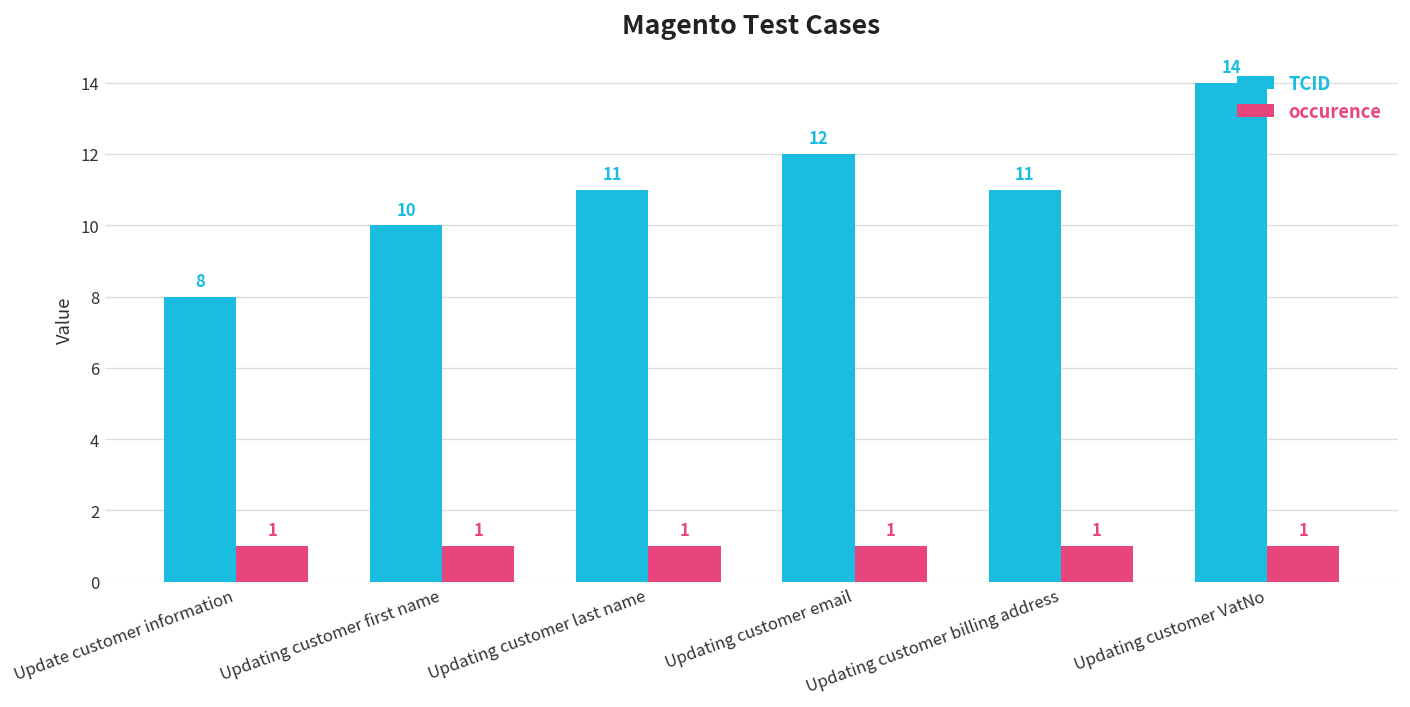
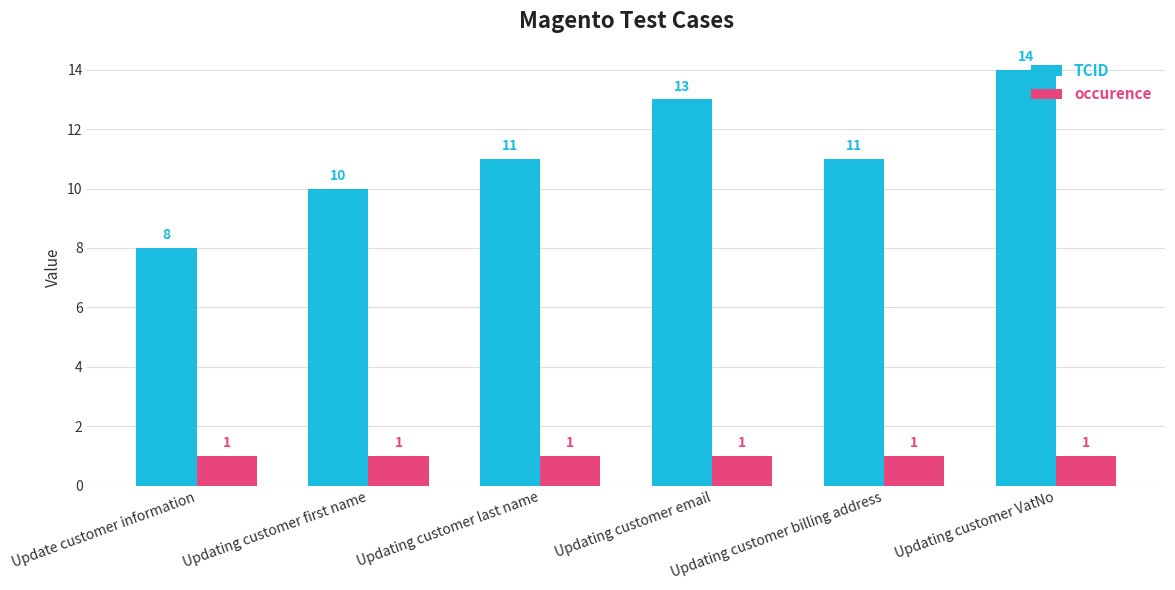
  {
    "TCID": {
      "Update customer information": 8,
      "Updating customer first name": 10,
      "Updating customer last name": 11,
-     "Updating customer email": 12,
+     "Updating customer email": 13,
      "Updating customer billing address": 11,
      "Updating customer VatNo": 14
    },
    "occurence": {
      "Update customer information": 1,
      "Updating customer first name": 1,
      "Updating customer last name": 1,
      "Updating customer email": 1,
      "Updating customer billing address": 1,
      "Updating customer VatNo": 1
    }
  }
